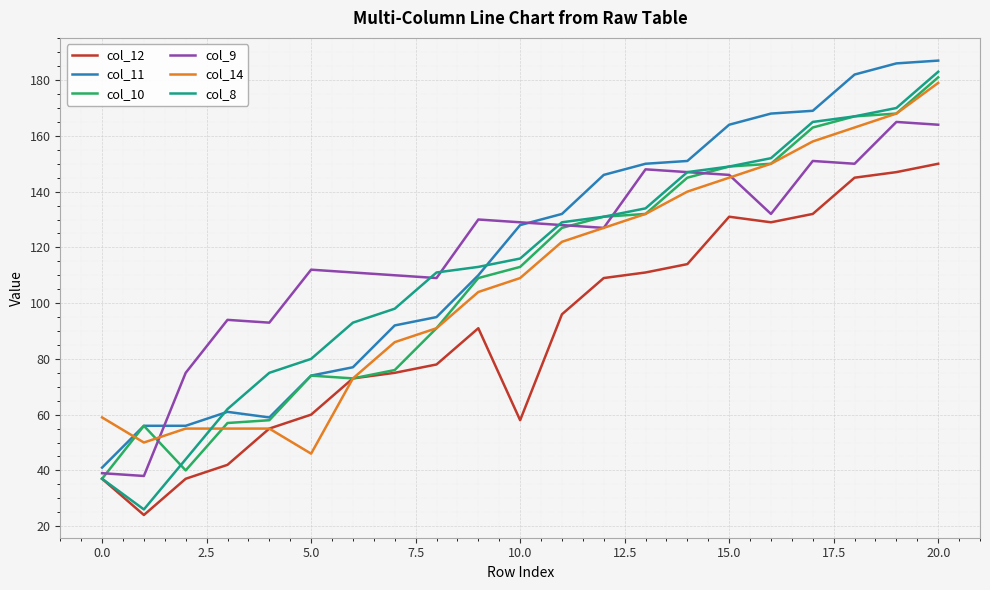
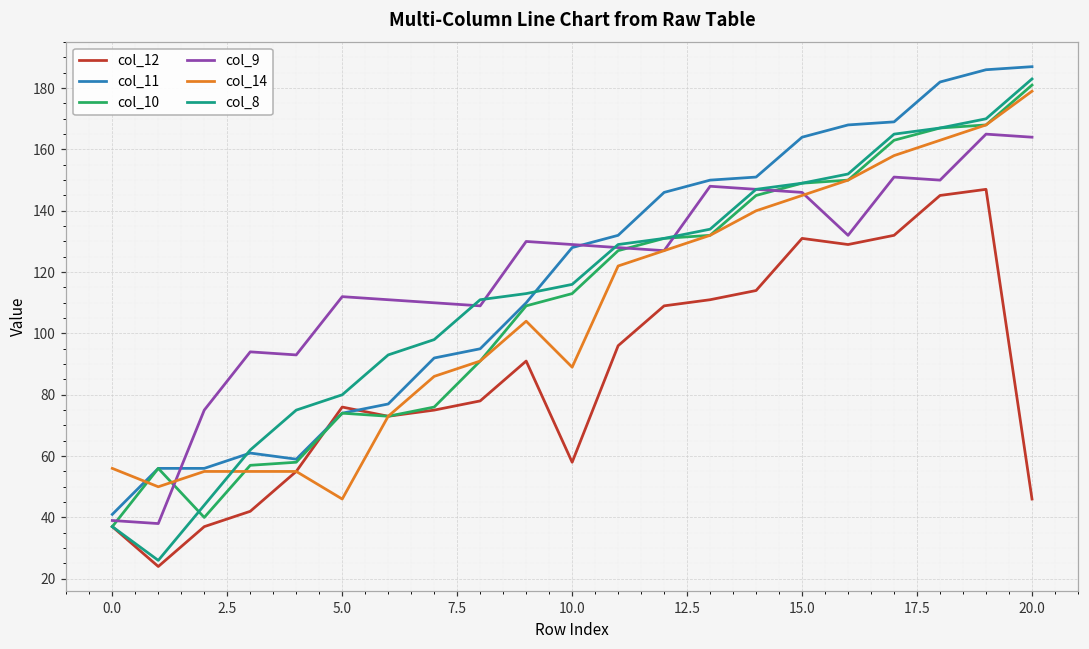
  {
    "col_12": {
-     "5.0": 60,
+     "5.0": 76,
      "10.0": 58,
      "15.0": 131,
-     "20.0": 150
+     "20.0": 46
    },
    "col_11": {
      "0.0": 41,
      "10.0": 128,
      "15.0": 164,
      "20.0": 187
    },
    "col_9": {
      "0.0": 39,
      "5.0": 112,
      "10.0": 129,
      "15.0": 146,
      "20.0": 164
    },
    "col_14": {
-     "0.0": 59,
+     "0.0": 56,
      "5.0": 46,
-     "10.0": 109,
+     "10.0": 89,
      "15.0": 145,
      "20.0": 179
    }
  }
